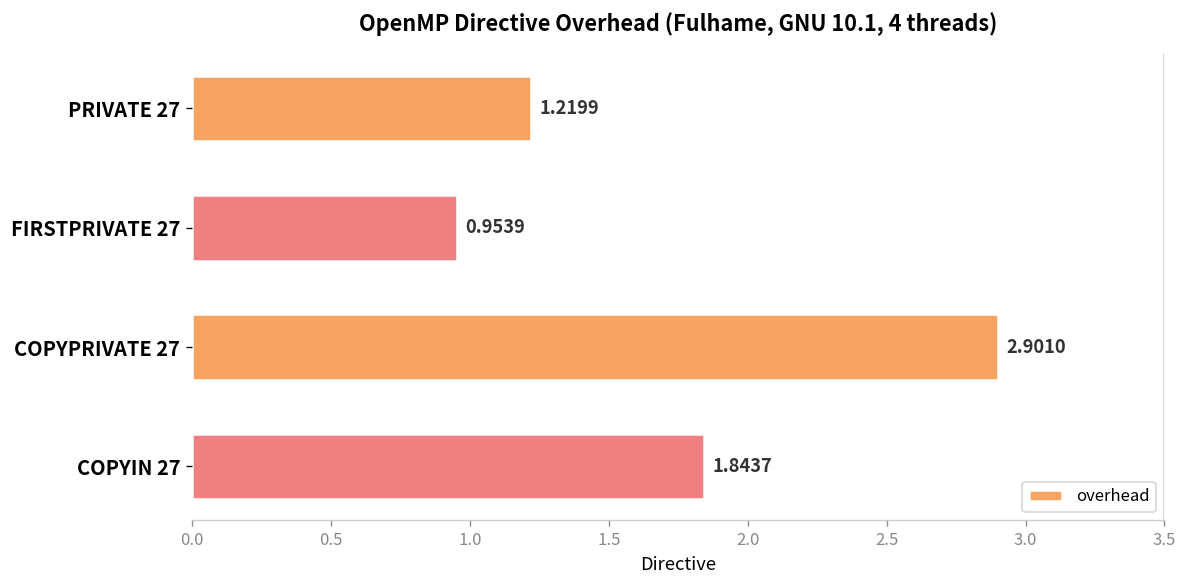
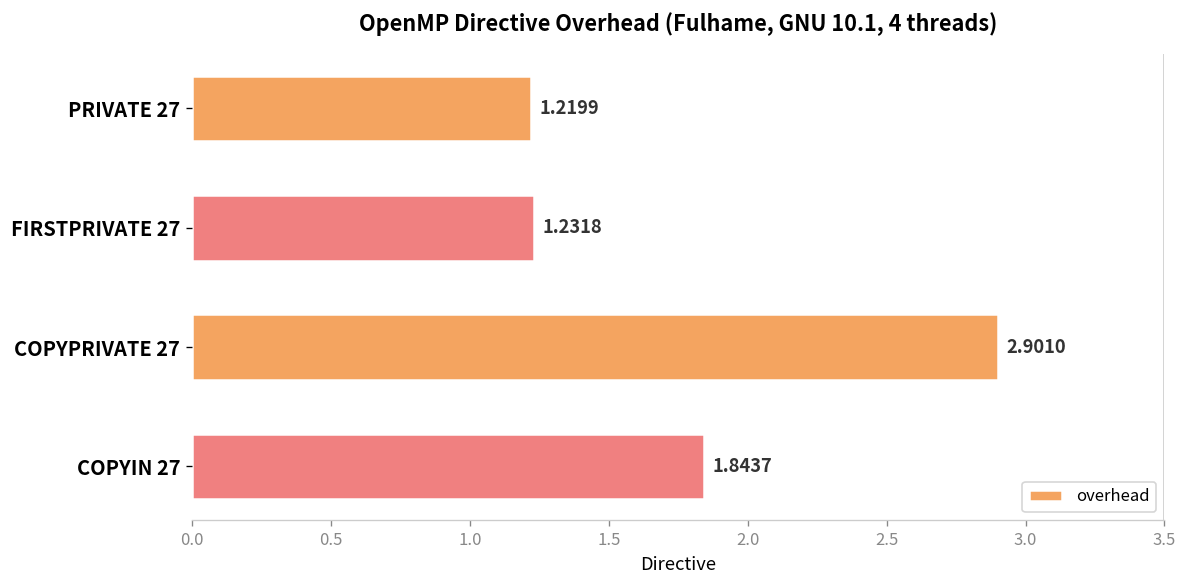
  {
    "PRIVATE 27": 1.2199,
-   "FIRSTPRIVATE 27": 0.9539,
+   "FIRSTPRIVATE 27": 1.2318,
    "COPYPRIVATE 27": 2.9010,
    "COPYIN 27": 1.8437
  }
